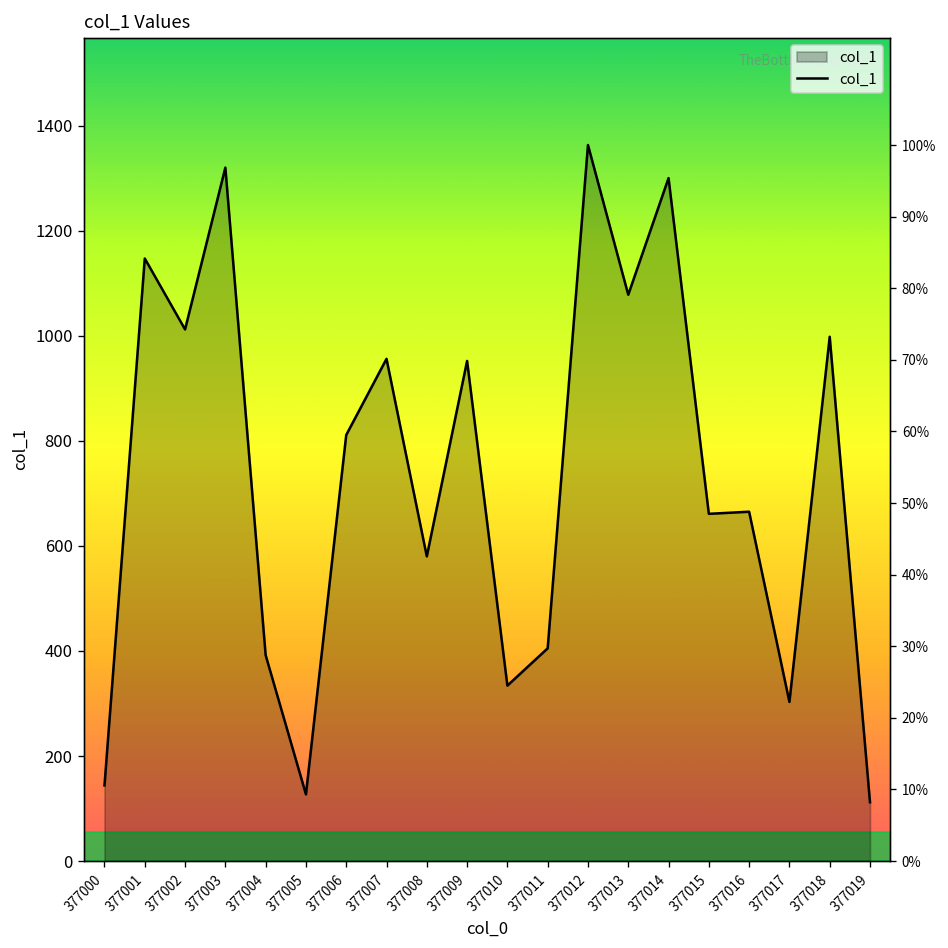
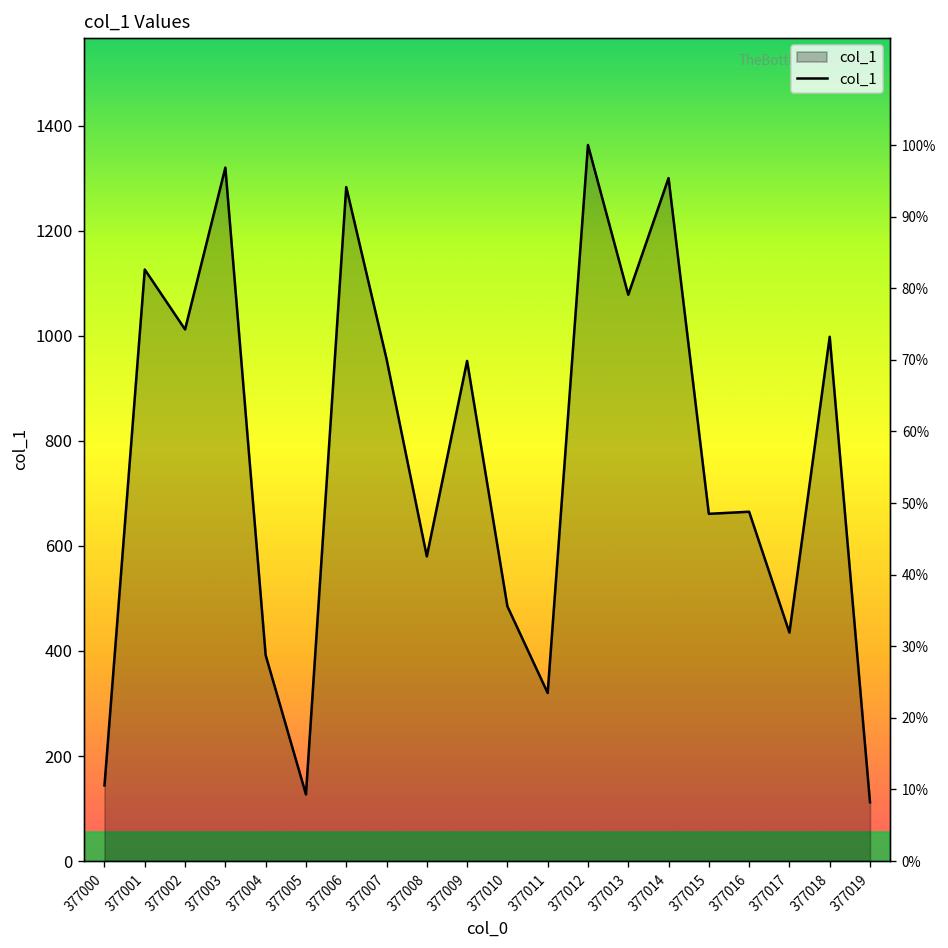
  {
    "377000": 140,
-   "377001": 1150,
+   "377001": 1130,
    "377002": 1010,
    "377003": 1320,
    "377004": 390,
    "377005": 130,
-   "377006": 810,
+   "377006": 1280,
    "377007": 960,
    "377008": 580,
    "377009": 950,
-   "377010": 330,
-   "377011": 410,
+   "377010": 490,
+   "377011": 320,
    "377012": 1360,
    "377013": 1080,
    "377014": 1300,
    "377015": 660,
    "377016": 670,
-   "377017": 300,
+   "377017": 440,
    "377018": 1000,
    "377019": 110
  }
